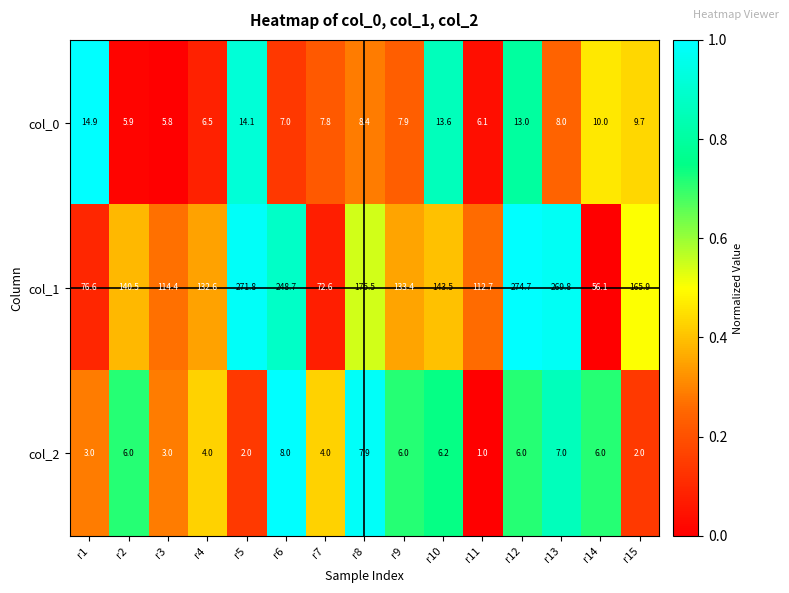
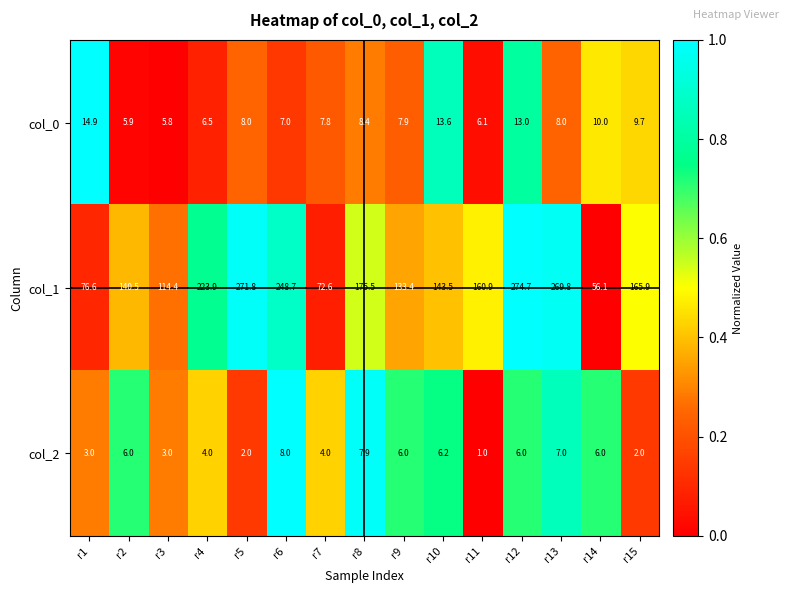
  {
    "col_0": {
      "r1": 14.9,
      "r2": 5.9,
      "r3": 5.8,
      "r4": 6.5,
-     "r5": 14.1,
+     "r5": 8.0,
      "r6": 7.0,
      "r7": 7.8,
      "r8": 8.4,
      "r9": 7.9,
      "r10": 13.6,
      "r11": 6.1,
      "r12": 13.0,
      "r13": 8.0,
      "r14": 10.0,
      "r15": 9.7
    },
    "col_1": {
      "r1": 76.6,
      "r2": 140.5,
      "r3": 114.4,
-     "r4": 132.6,
+     "r4": 223.9,
      "r5": 271.8,
      "r6": 248.7,
      "r7": 72.6,
      "r8": 175.5,
      "r9": 133.4,
      "r10": 143.5,
-     "r11": 112.7,
+     "r11": 160.9,
      "r12": 274.7,
      "r13": 269.8,
      "r14": 56.1,
      "r15": 165.9
    },
    "col_2": {
      "r1": 3.0,
      "r2": 6.0,
      "r3": 3.0,
      "r4": 4.0,
      "r5": 2.0,
      "r6": 8.0,
      "r7": 4.0,
      "r8": 7.9,
      "r9": 6.0,
      "r10": 6.2,
      "r11": 1.0,
      "r12": 6.0,
      "r13": 7.0,
      "r14": 6.0,
      "r15": 2.0
    }
  }
